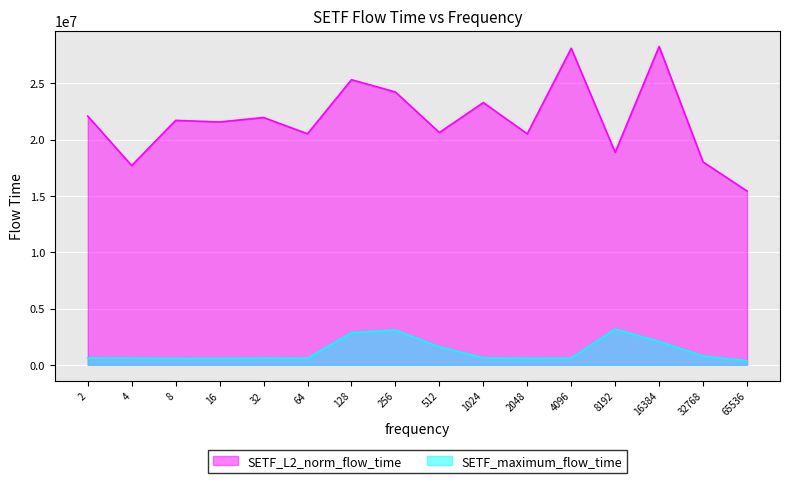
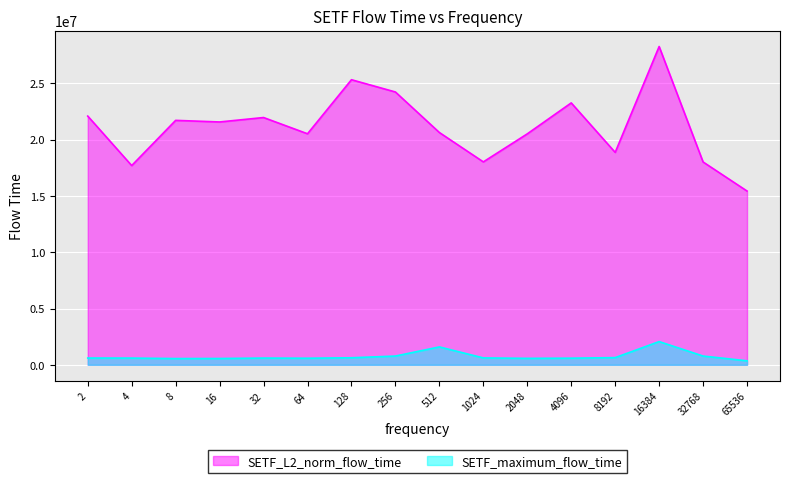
  {
    "SETF_L2_norm_flow_time": {
      "2": 22100000,
      "4": 17700000,
      "8": 21700000,
      "16": 21600000,
      "32": 22000000,
      "64": 20500000,
      "128": 25300000,
      "256": 24200000,
      "512": 20600000,
-     "1024": 23300000,
+     "1024": 18000000,
      "2048": 20500000,
-     "4096": 28100000,
+     "4096": 23300000,
      "8192": 18900000,
      "16384": 28300000,
      "32768": 18000000,
      "65536": 15400000
    },
    "SETF_maximum_flow_time": {
      "2": 600000,
      "4": 600000,
      "8": 600000,
      "16": 600000,
      "32": 600000,
      "64": 600000,
-     "128": 2900000,
-     "256": 3100000,
+     "128": 600000,
+     "256": 800000,
      "512": 1600000,
      "1024": 600000,
      "2048": 600000,
      "4096": 600000,
-     "8192": 3200000,
+     "8192": 600000,
      "16384": 2100000,
      "32768": 800000,
      "65536": 400000
    }
  }
